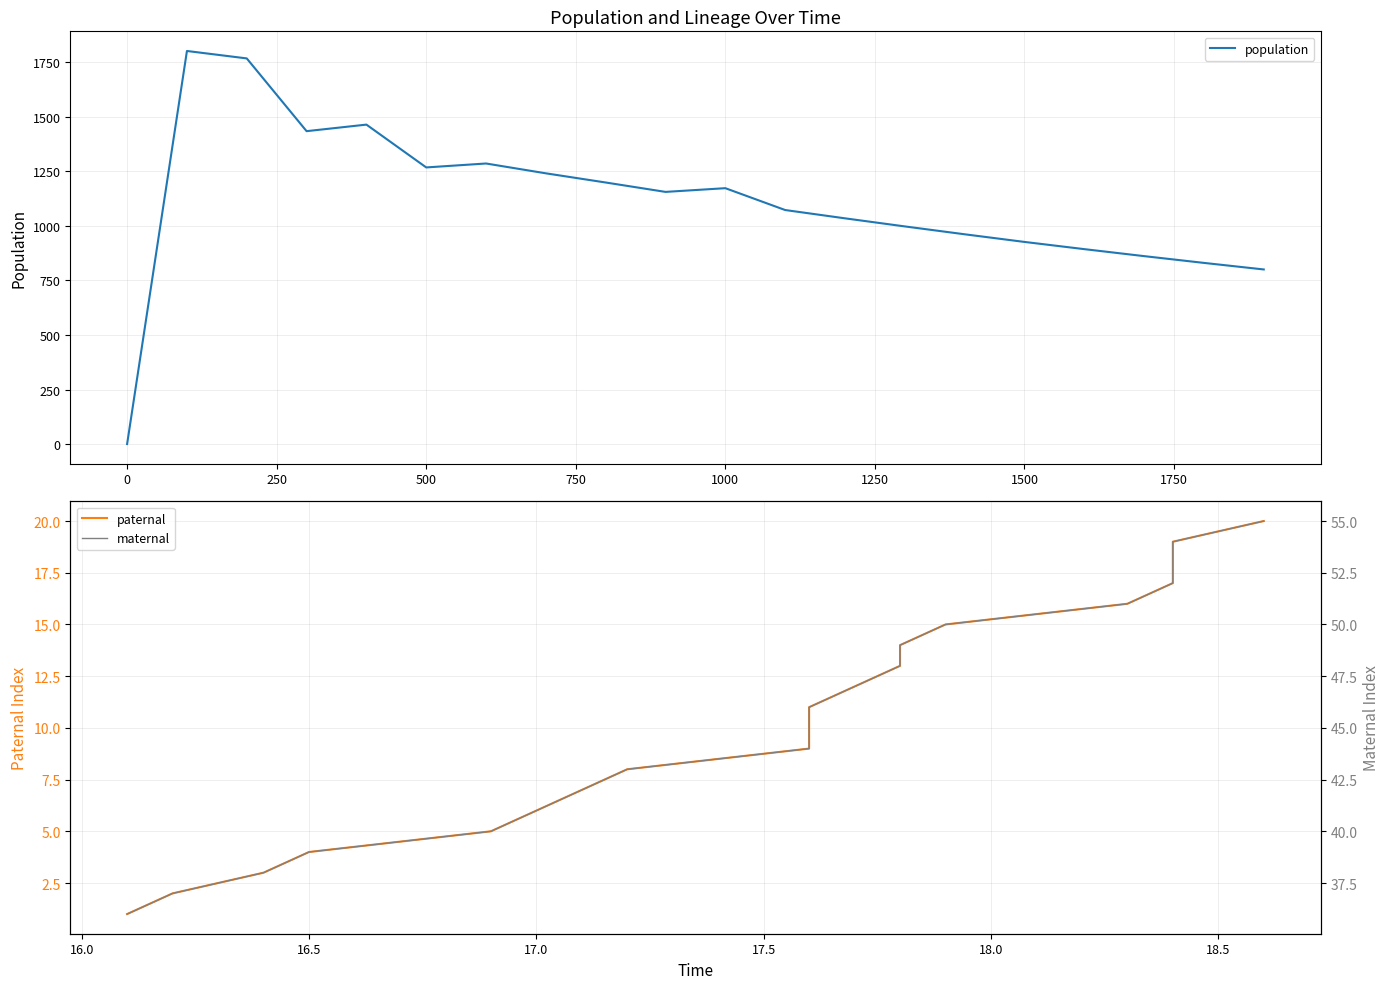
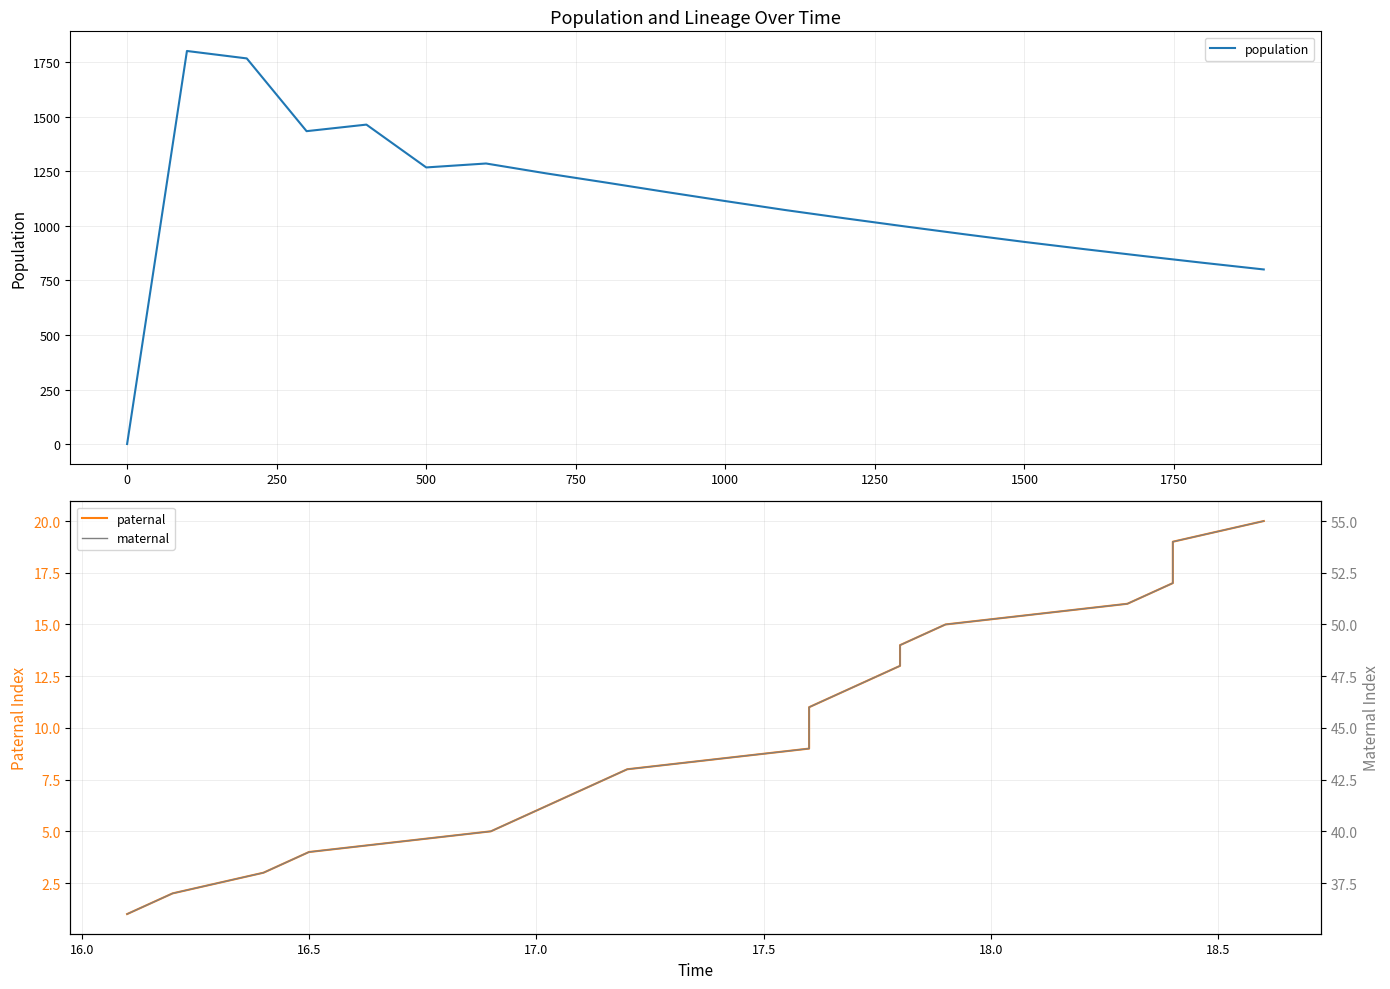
  {
    "Population and Lineage Over Time": {
      "0": 0,
      "500": 1270,
-     "1000": 1170,
+     "1000": 1110,
      "1500": 930
    }
  }
